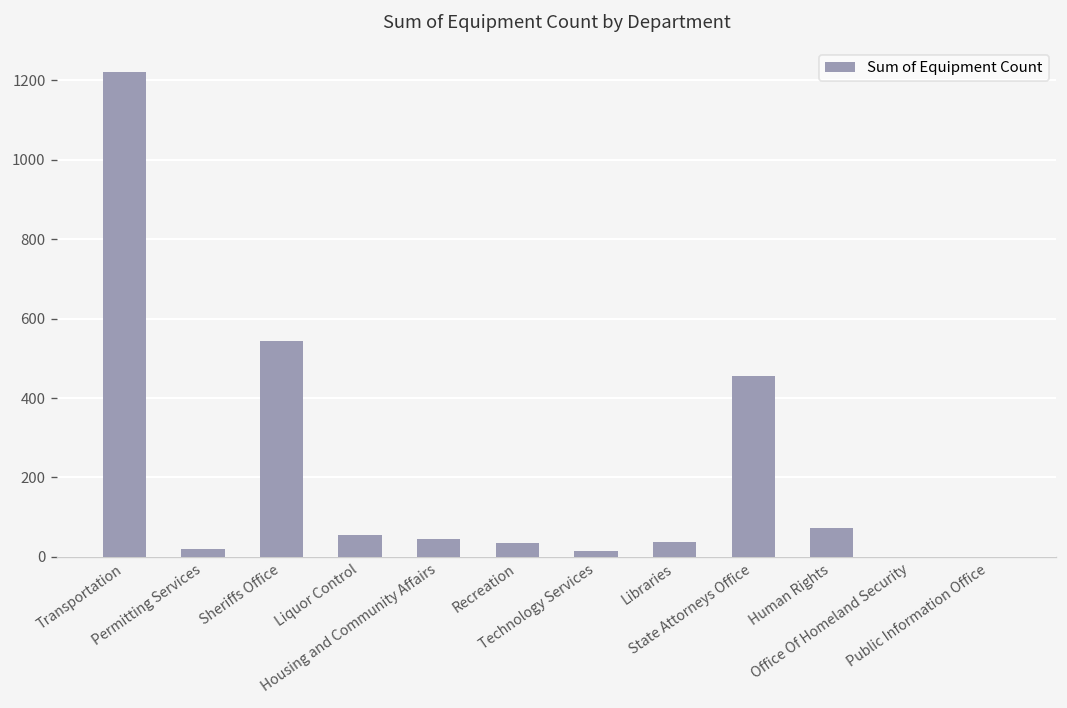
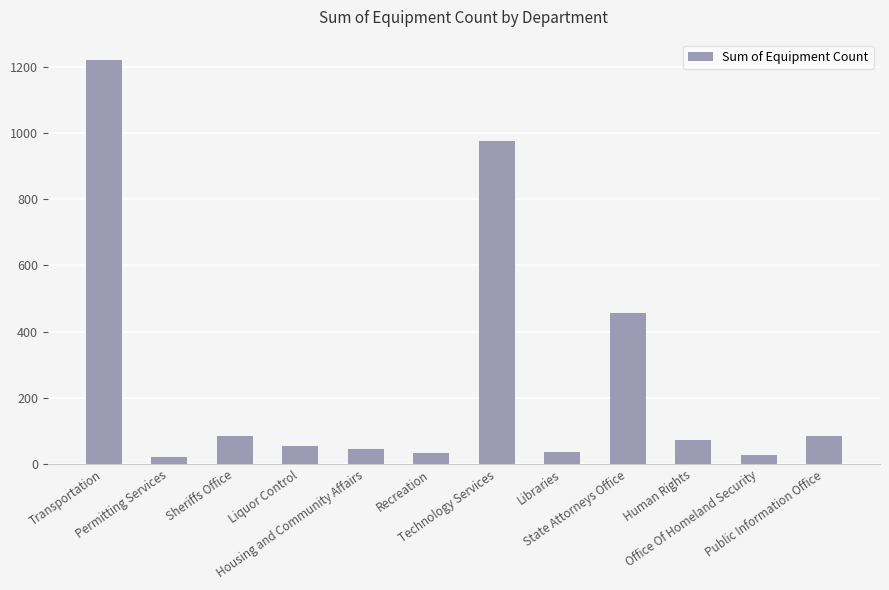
  {
    "Transportation": 1220,
    "Permitting Services": 20,
-   "Sheriffs Office": 540,
+   "Sheriffs Office": 90,
    "Liquor Control": 60,
    "Housing and Community Affairs": 50,
    "Recreation": 40,
-   "Technology Services": 20,
+   "Technology Services": 980,
    "Libraries": 40,
    "State Attorneys Office": 460,
    "Human Rights": 70,
-   "Office Of Homeland Security": 0,
-   "Public Information Office": 0
+   "Office Of Homeland Security": 30,
+   "Public Information Office": 80
  }
